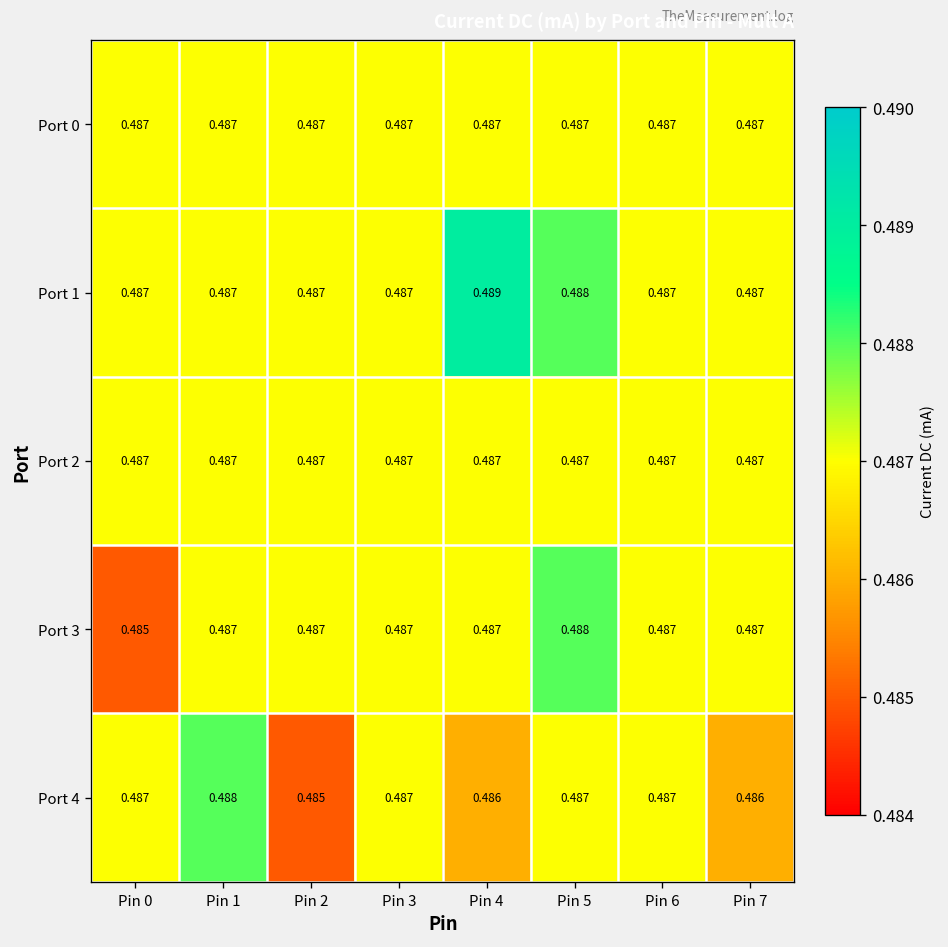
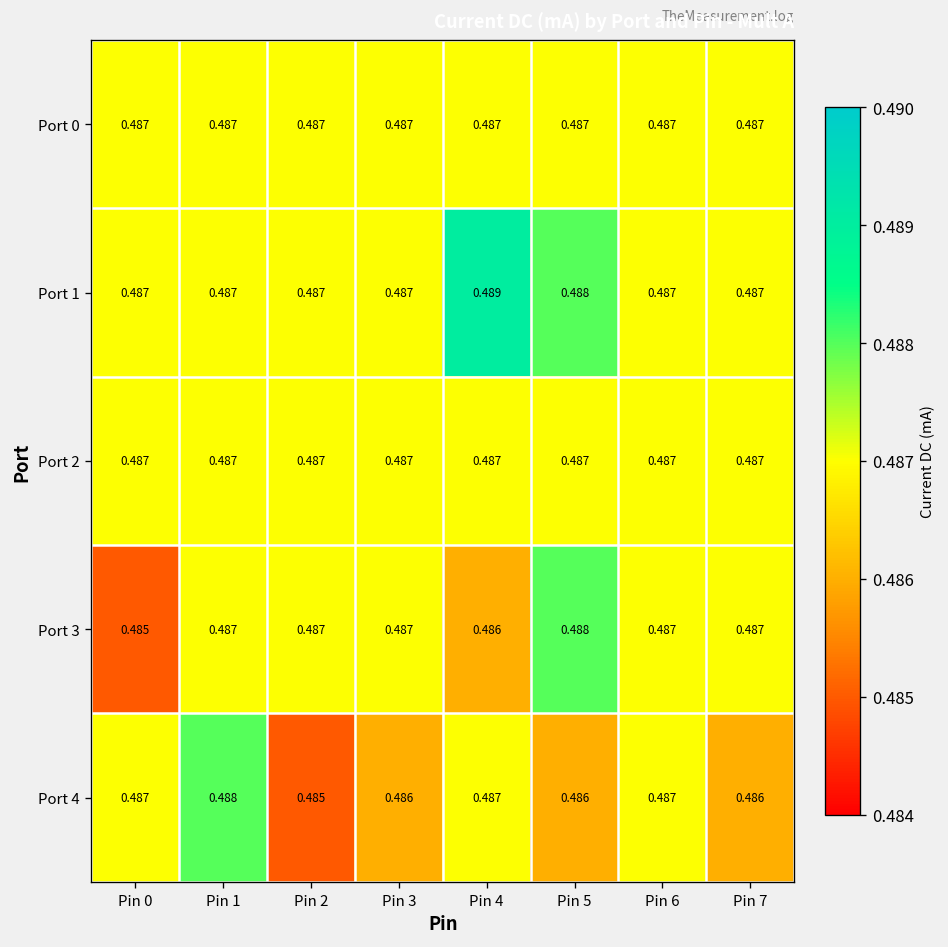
  {
    "Port 0": {
      "Pin 0": 0.487,
      "Pin 1": 0.487,
      "Pin 2": 0.487,
      "Pin 3": 0.487,
      "Pin 4": 0.487,
      "Pin 5": 0.487,
      "Pin 6": 0.487,
      "Pin 7": 0.487
    },
    "Port 1": {
      "Pin 0": 0.487,
      "Pin 1": 0.487,
      "Pin 2": 0.487,
      "Pin 3": 0.487,
      "Pin 4": 0.489,
      "Pin 5": 0.488,
      "Pin 6": 0.487,
      "Pin 7": 0.487
    },
    "Port 2": {
      "Pin 0": 0.487,
      "Pin 1": 0.487,
      "Pin 2": 0.487,
      "Pin 3": 0.487,
      "Pin 4": 0.487,
      "Pin 5": 0.487,
      "Pin 6": 0.487,
      "Pin 7": 0.487
    },
    "Port 3": {
      "Pin 0": 0.485,
      "Pin 1": 0.487,
      "Pin 2": 0.487,
      "Pin 3": 0.487,
-     "Pin 4": 0.487,
+     "Pin 4": 0.486,
      "Pin 5": 0.488,
      "Pin 6": 0.487,
      "Pin 7": 0.487
    },
    "Port 4": {
      "Pin 0": 0.487,
      "Pin 1": 0.488,
      "Pin 2": 0.485,
-     "Pin 3": 0.487,
-     "Pin 4": 0.486,
-     "Pin 5": 0.487,
+     "Pin 3": 0.486,
+     "Pin 4": 0.487,
+     "Pin 5": 0.486,
      "Pin 6": 0.487,
      "Pin 7": 0.486
    }
  }
